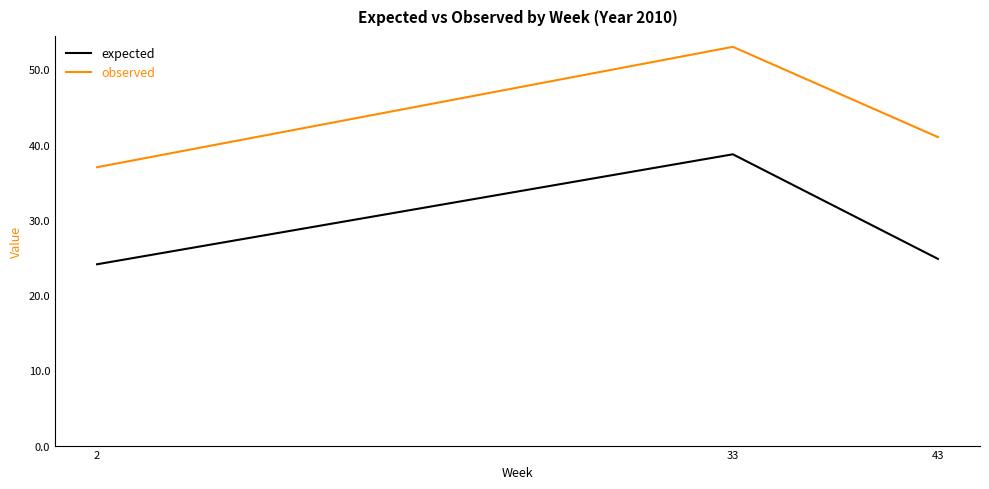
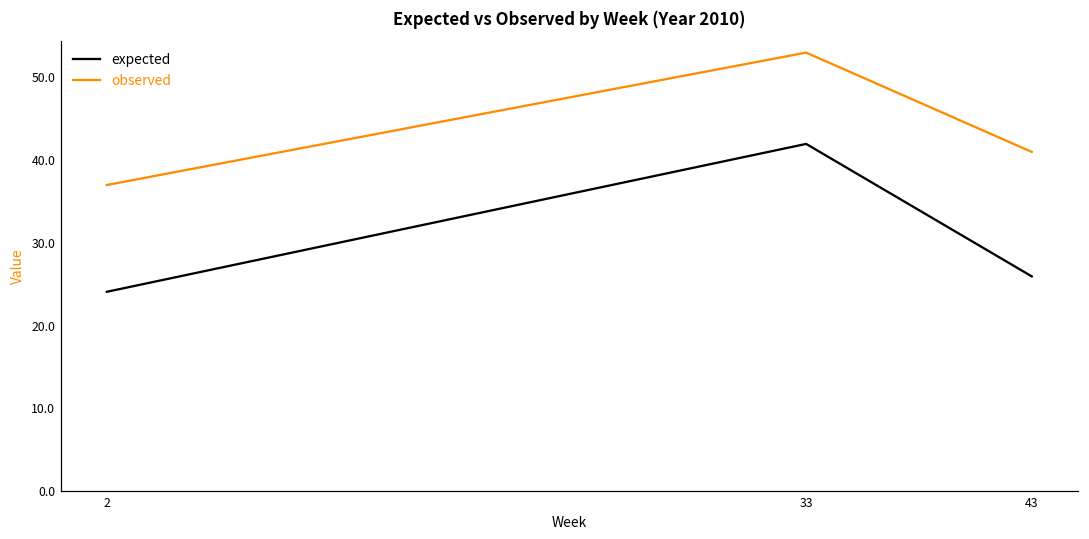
  {
    "expected": {
      "2": 24,
-     "33": 39,
-     "43": 25
+     "33": 42,
+     "43": 26
    },
    "observed": {
      "2": 37,
      "33": 53,
      "43": 41
    }
  }
